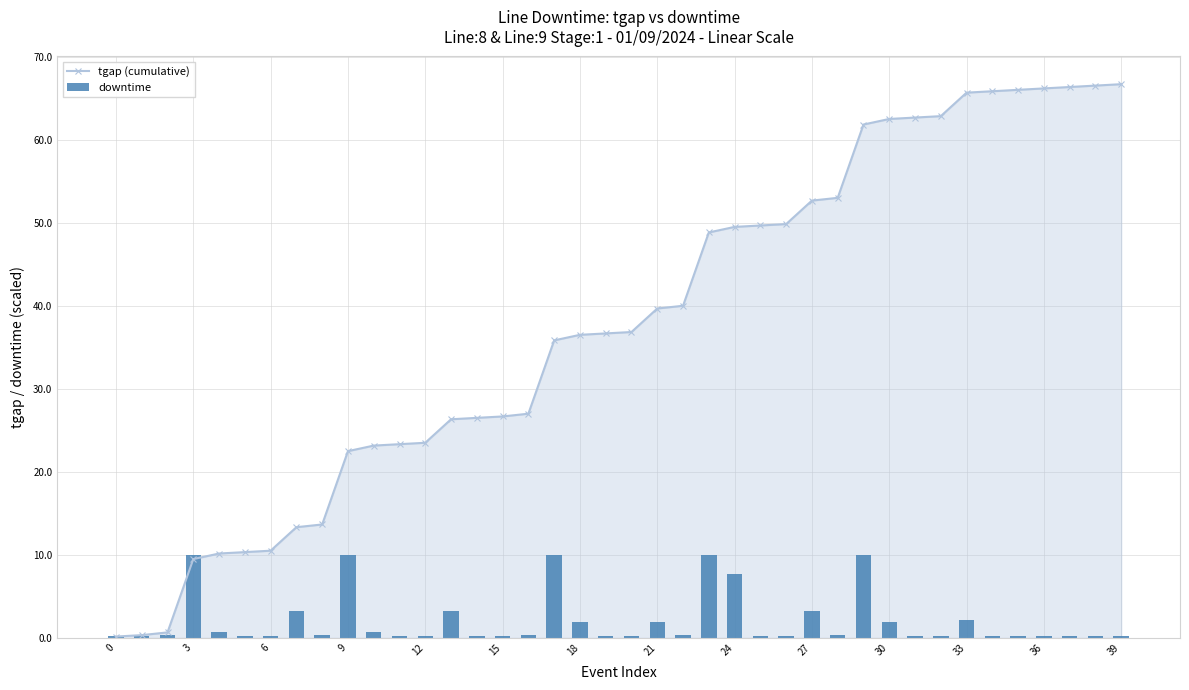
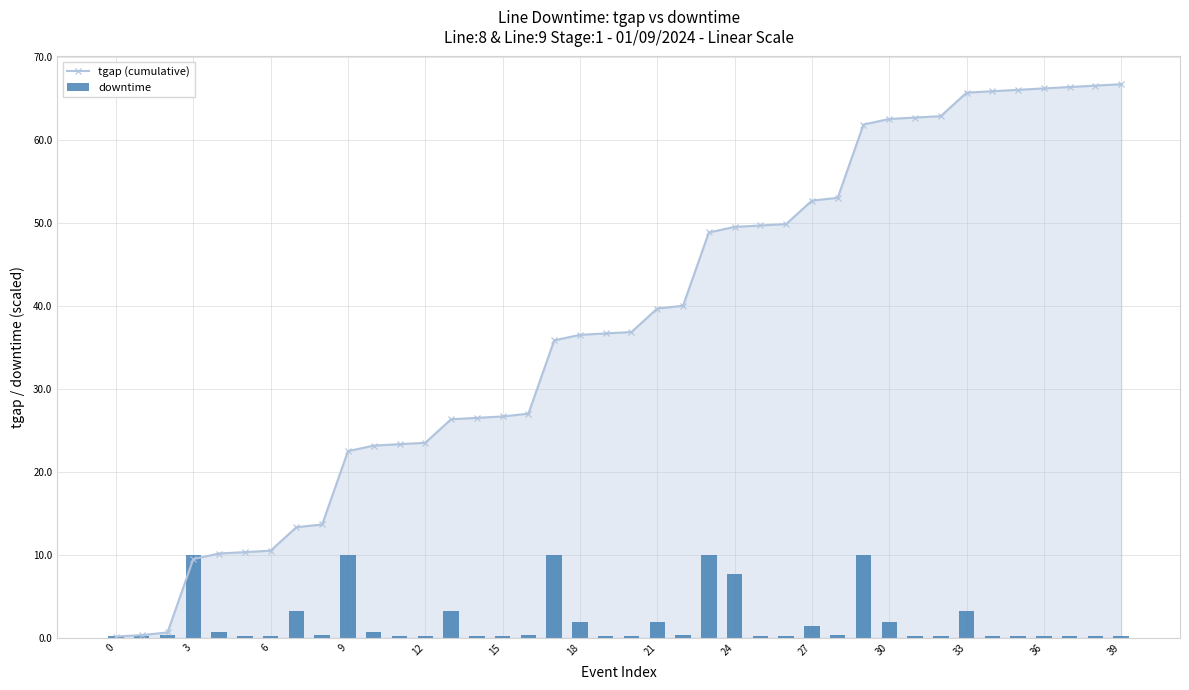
  {
    "tgap (cumulative)": {
      "0": 0,
      "3": 10,
      "6": 11,
      "9": 23,
      "12": 24,
      "15": 27,
      "18": 37,
      "21": 40,
      "24": 50,
      "27": 53,
      "30": 63,
      "33": 66,
      "36": 66,
      "39": 67
    },
    "downtime": {
      "3": 10,
      "9": 10,
      "18": 2,
      "21": 2,
      "24": 8,
-     "27": 3,
+     "27": 1,
      "30": 2,
-     "33": 2
+     "33": 3
    }
  }
